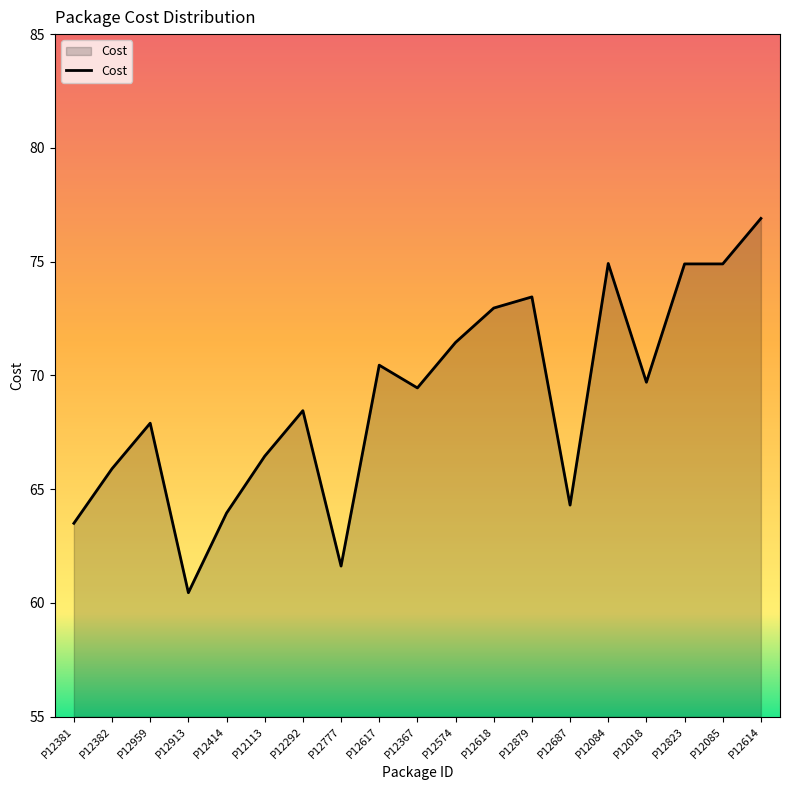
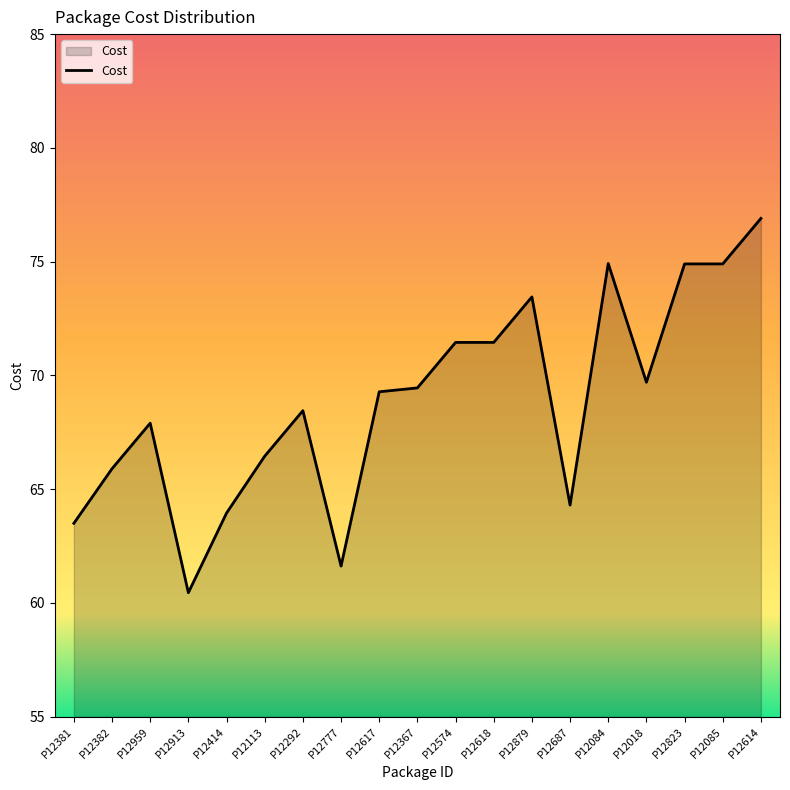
  {
    "P12381": 63.5,
    "P12382": 65.9,
    "P12959": 67.9,
    "P12913": 60.5,
    "P12414": 64.0,
    "P12113": 66.5,
    "P12292": 68.5,
    "P12777": 61.6,
-   "P12617": 70.5,
+   "P12617": 69.3,
    "P12367": 69.5,
    "P12574": 71.5,
-   "P12618": 73.0,
+   "P12618": 71.5,
    "P12879": 73.5,
    "P12687": 64.3,
    "P12084": 74.9,
    "P12018": 69.7,
    "P12823": 74.9,
    "P12085": 74.9,
    "P12614": 76.9
  }
